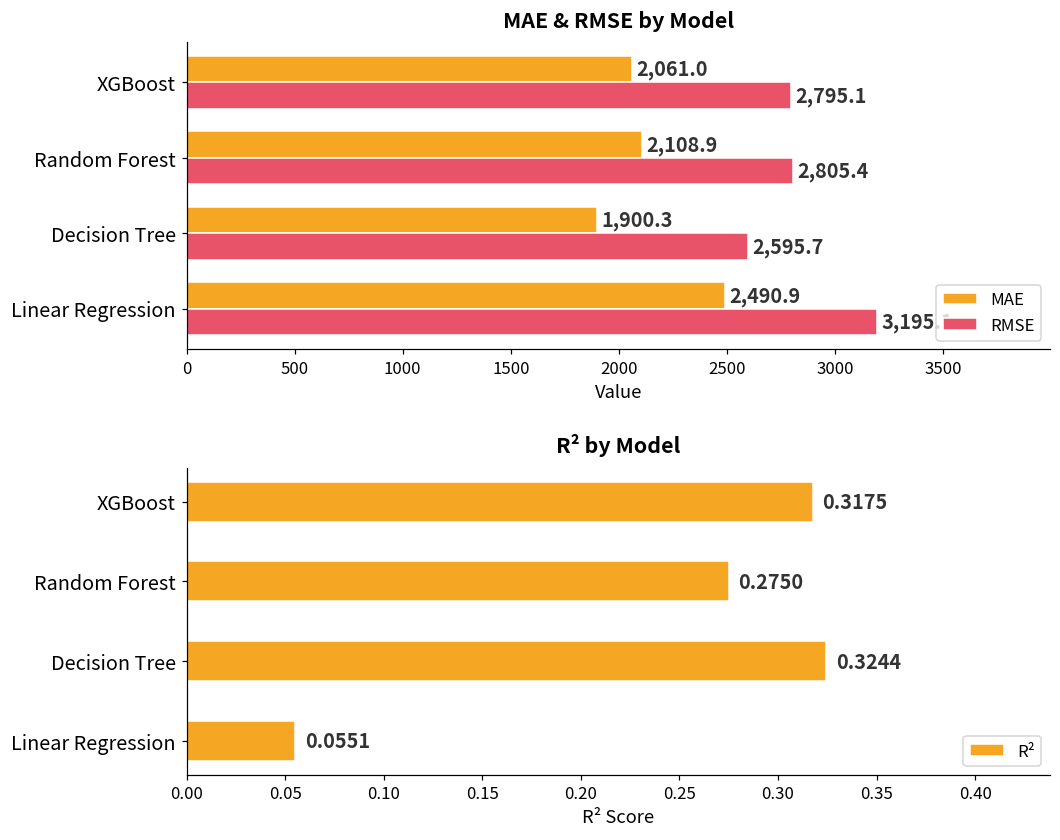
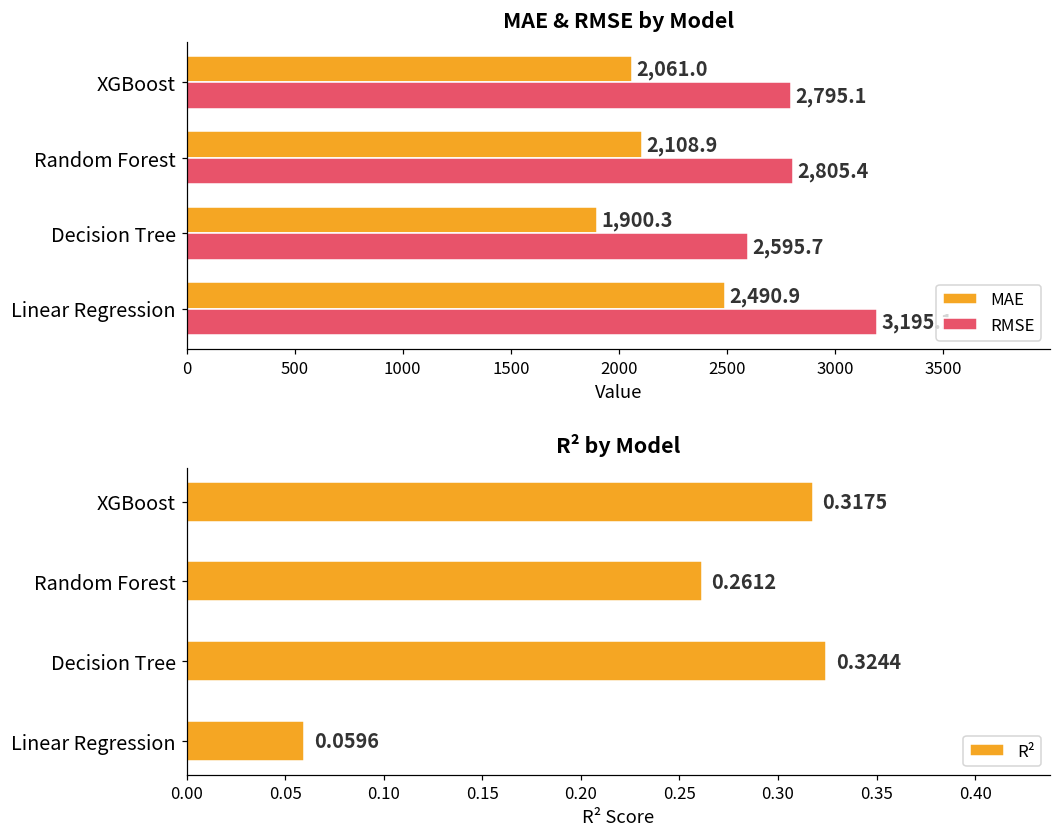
  {
    "MAE & RMSE by Model": {
      "MAE": {
        "XGBoost": "2,061.0",
        "Random Forest": "2,108.9",
        "Decision Tree": "1,900.3",
        "Linear Regression": "2,490.9"
      },
      "RMSE": {
        "XGBoost": "2,795.1",
        "Random Forest": "2,805.4",
        "Decision Tree": "2,595.7"
      }
    },
    "R² by Model": {
      "XGBoost": "0.3175",
-     "Random Forest": "0.2750",
+     "Random Forest": "0.2612",
      "Decision Tree": "0.3244",
-     "Linear Regression": "0.0551"
+     "Linear Regression": "0.0596"
    }
  }
